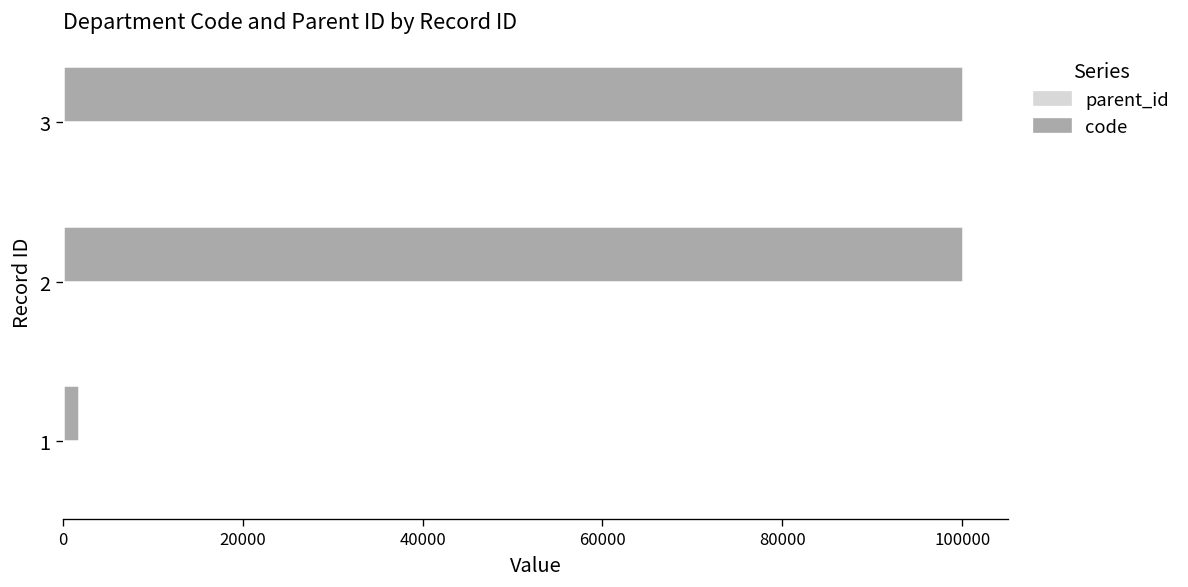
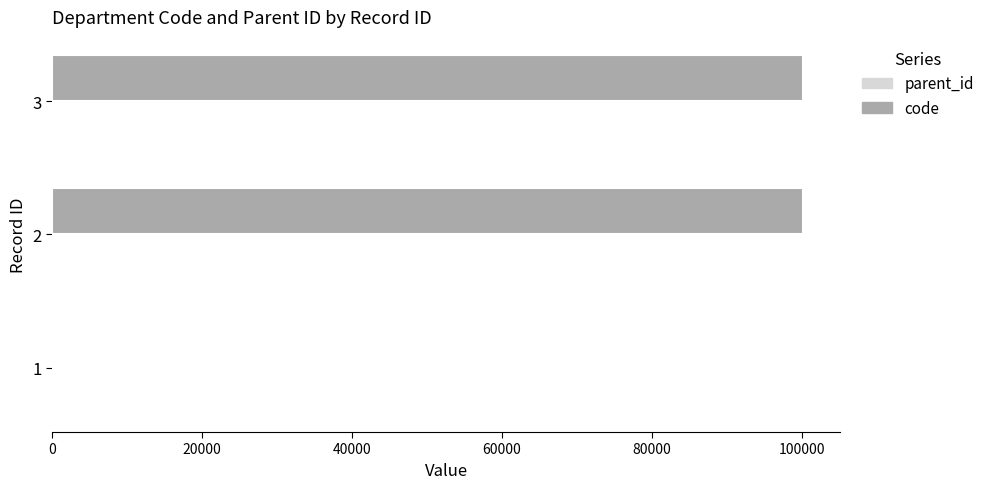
  {
    "code": {
      "3": 100000,
      "2": 100000,
-     "1": 2000
+     "1": 0
    }
  }
